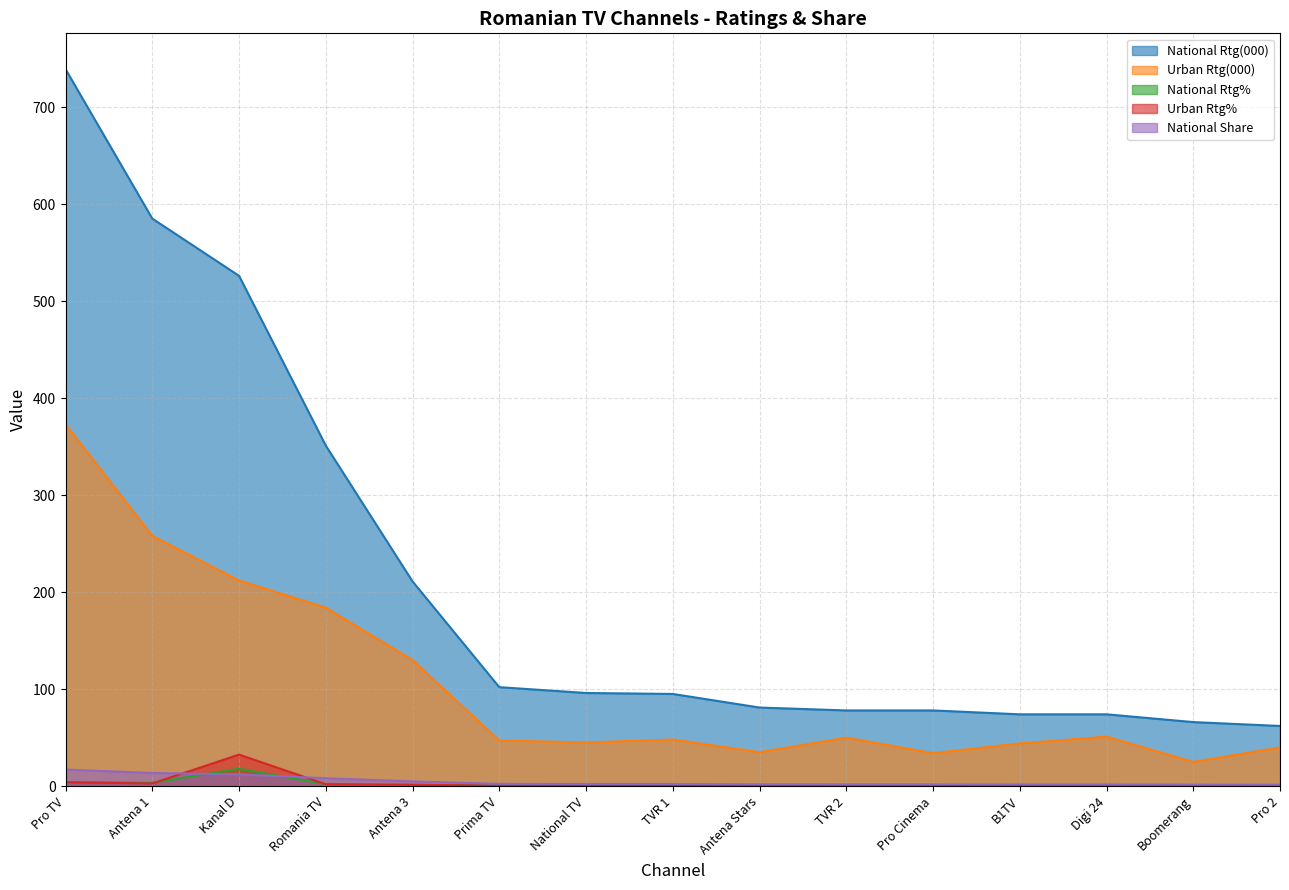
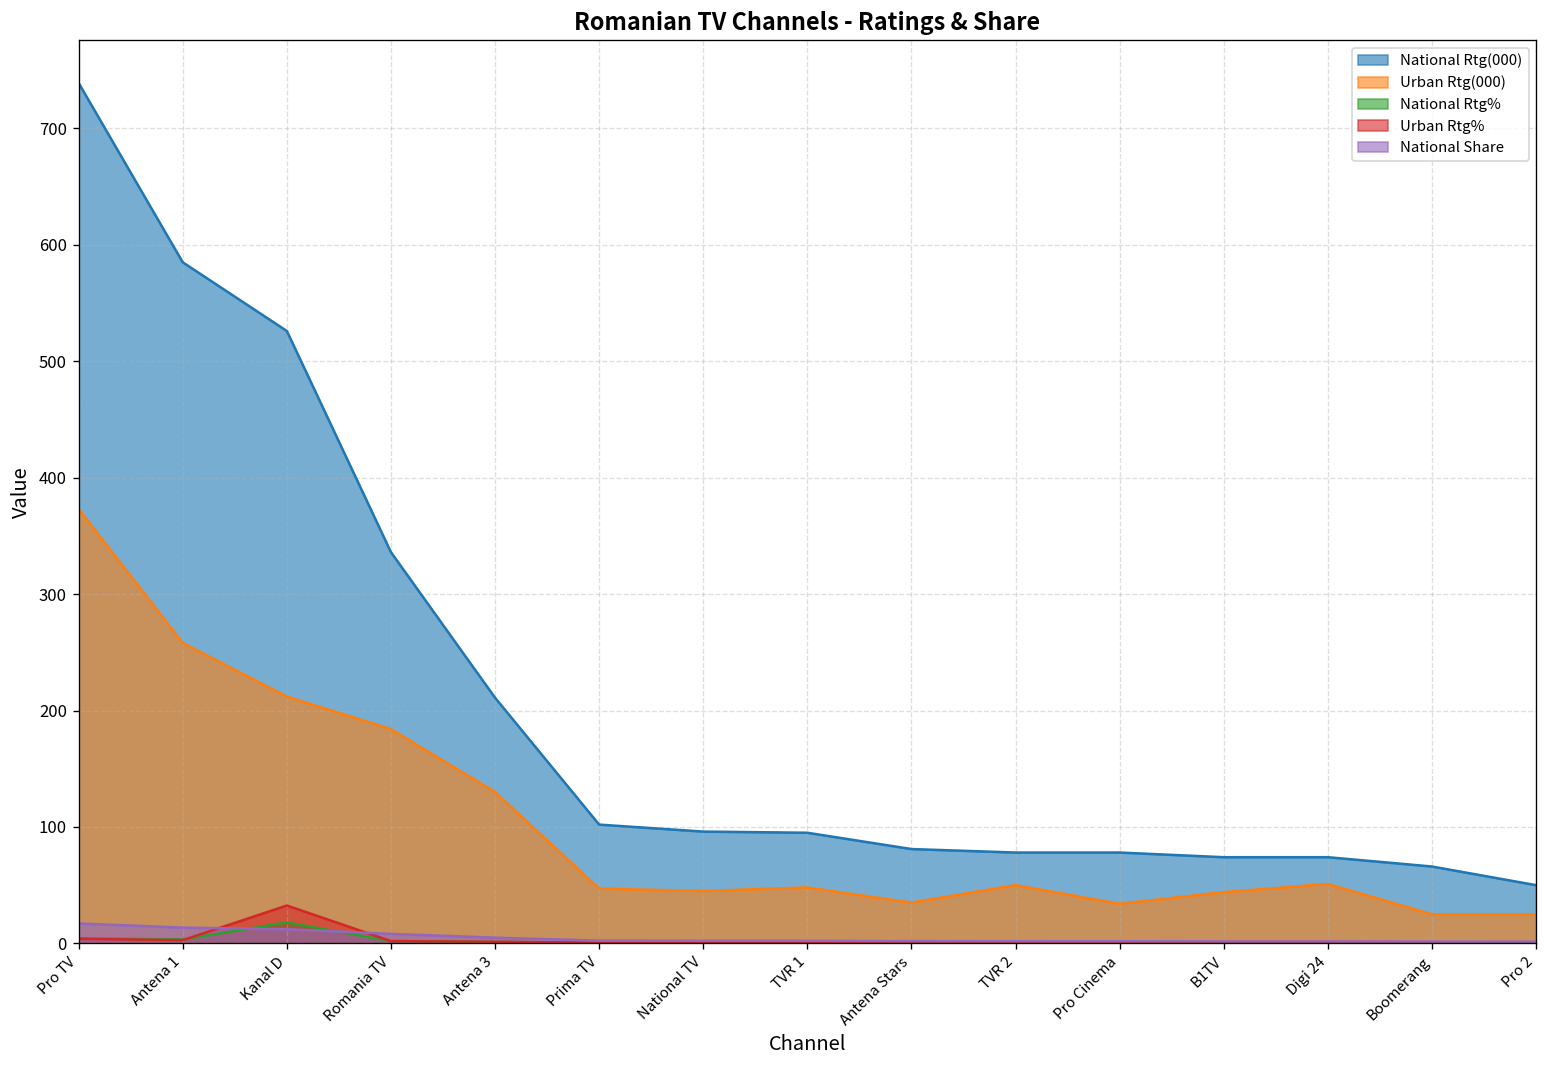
  {
    "National Rtg(000)": {
      "Pro TV": 740,
      "Antena 1": 590,
      "Kanal D": 530,
-     "Romania TV": 350,
+     "Romania TV": 340,
      "Antena 3": 210,
      "Prima TV": 100,
      "National TV": 100,
      "TVR 1": 100,
      "Antena Stars": 80,
      "TVR 2": 80,
      "Pro Cinema": 80,
      "B1TV": 70,
      "Digi 24": 70,
      "Boomerang": 70,
-     "Pro 2": 60
+     "Pro 2": 50
    },
    "Urban Rtg(000)": {
      "Pro TV": 370,
      "Antena 1": 260,
      "Kanal D": 210,
      "Romania TV": 180,
      "Antena 3": 130,
      "Prima TV": 50,
      "National TV": 50,
      "TVR 1": 50,
      "Antena Stars": 40,
      "TVR 2": 50,
      "Pro Cinema": 30,
      "B1TV": 40,
      "Digi 24": 50,
      "Boomerang": 30,
-     "Pro 2": 40
+     "Pro 2": 30
    },
    "National Rtg%": {
      "Kanal D": 20
    },
    "Urban Rtg%": {
      "Kanal D": 30
    },
    "National Share": {
      "Pro TV": 20,
      "Antena 1": 10,
      "Kanal D": 10,
      "Romania TV": 10,
      "Antena 3": 0
    }
  }
